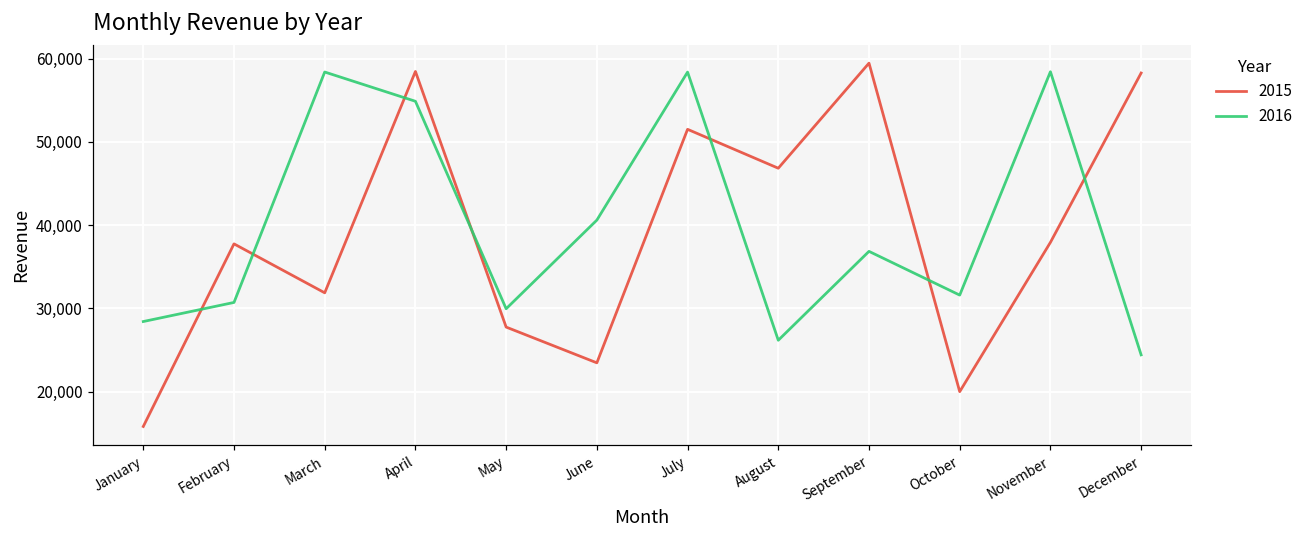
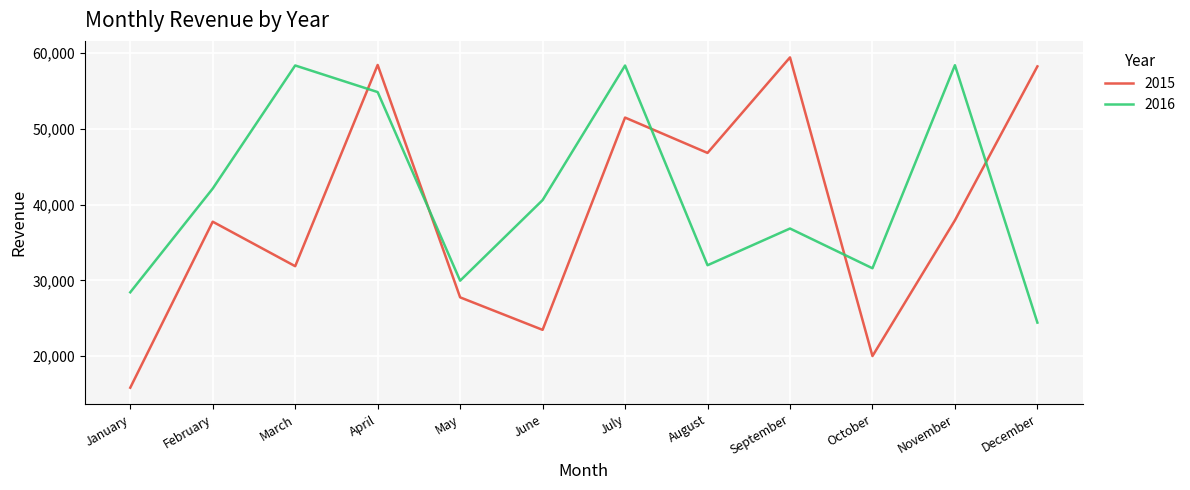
  {
    "2015": {
      "January": "16,000",
      "February": "38,000",
      "March": "32,000",
      "April": "58,000",
      "May": "28,000",
      "June": "23,000",
      "July": "52,000",
      "August": "47,000",
      "September": "59,000",
      "October": "20,000",
      "November": "38,000",
      "December": "58,000"
    },
    "2016": {
      "January": "28,000",
-     "February": "31,000",
+     "February": "42,000",
      "March": "58,000",
      "April": "55,000",
      "May": "30,000",
      "June": "41,000",
      "July": "58,000",
-     "August": "26,000",
+     "August": "32,000",
      "September": "37,000",
      "October": "32,000",
      "November": "58,000",
      "December": "24,000"
    }
  }
